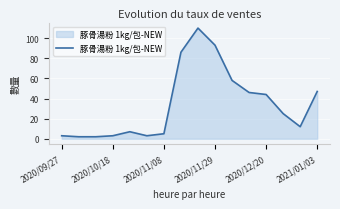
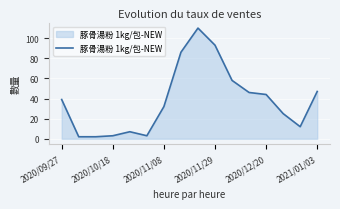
  {
-   "2020/09/27": 3,
+   "2020/09/27": 39,
    "2020/10/18": 3,
-   "2020/11/08": 5,
+   "2020/11/08": 32,
    "2020/11/29": 93,
    "2020/12/20": 44,
    "2021/01/03": 47
  }
